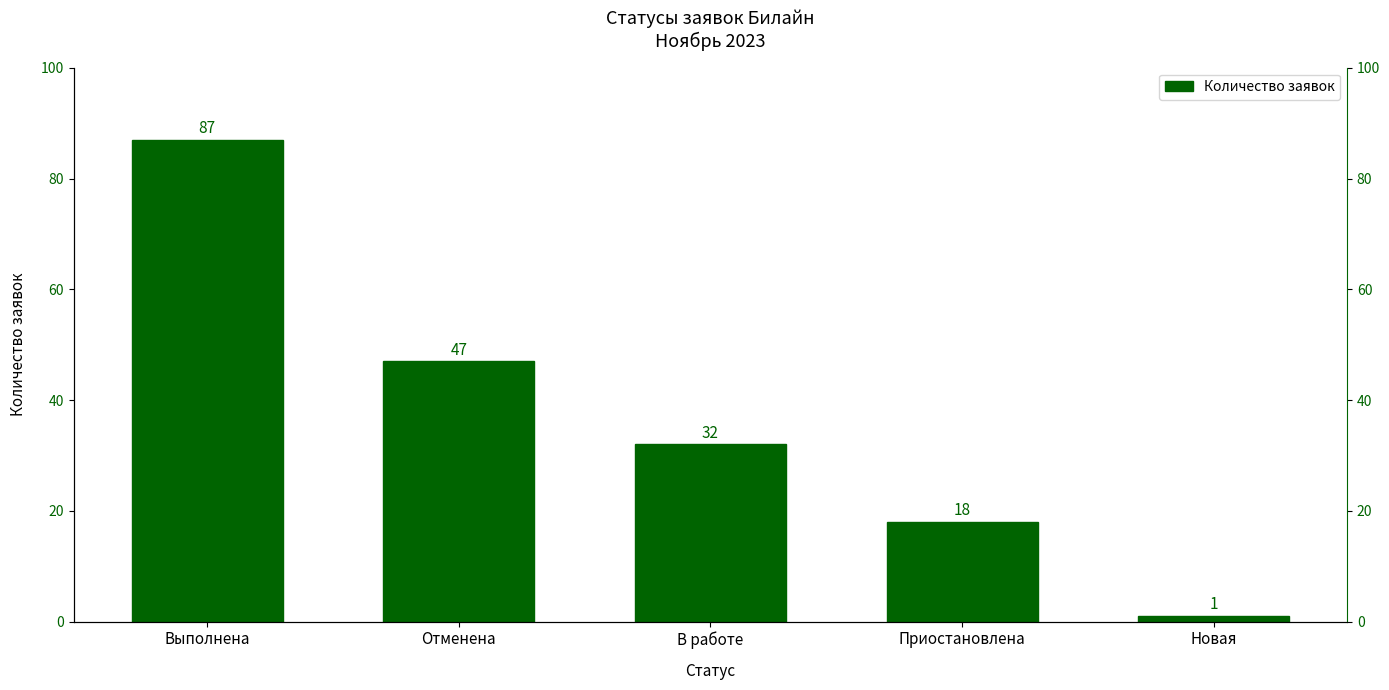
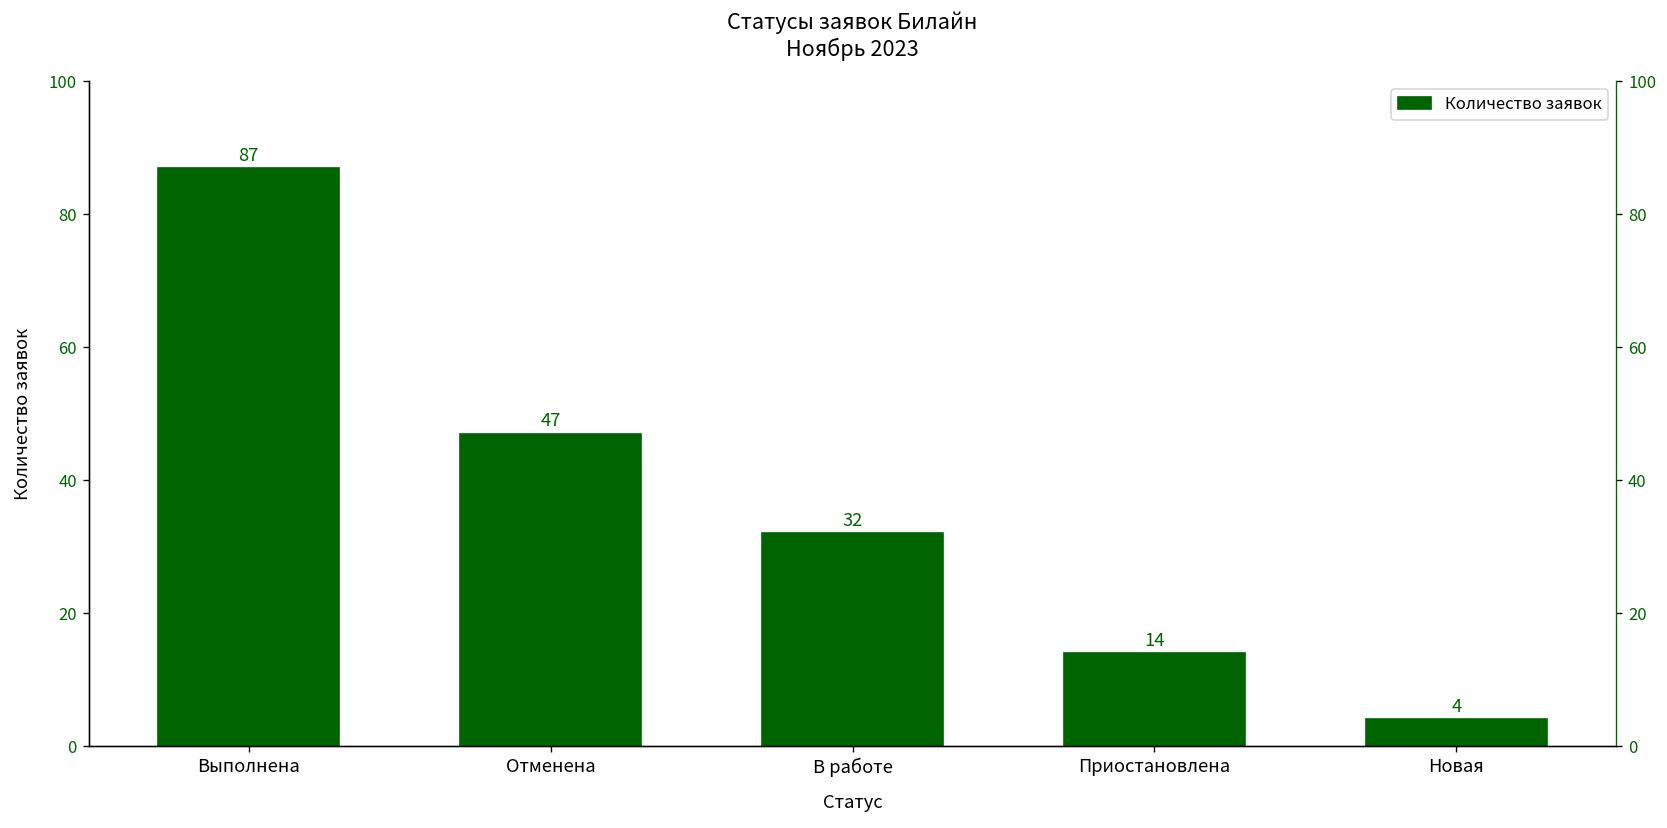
  {
    "Выполнена": 87,
    "Отменена": 47,
    "В работе": 32,
-   "Приостановлена": 18,
-   "Новая": 1
+   "Приостановлена": 14,
+   "Новая": 4
  }
